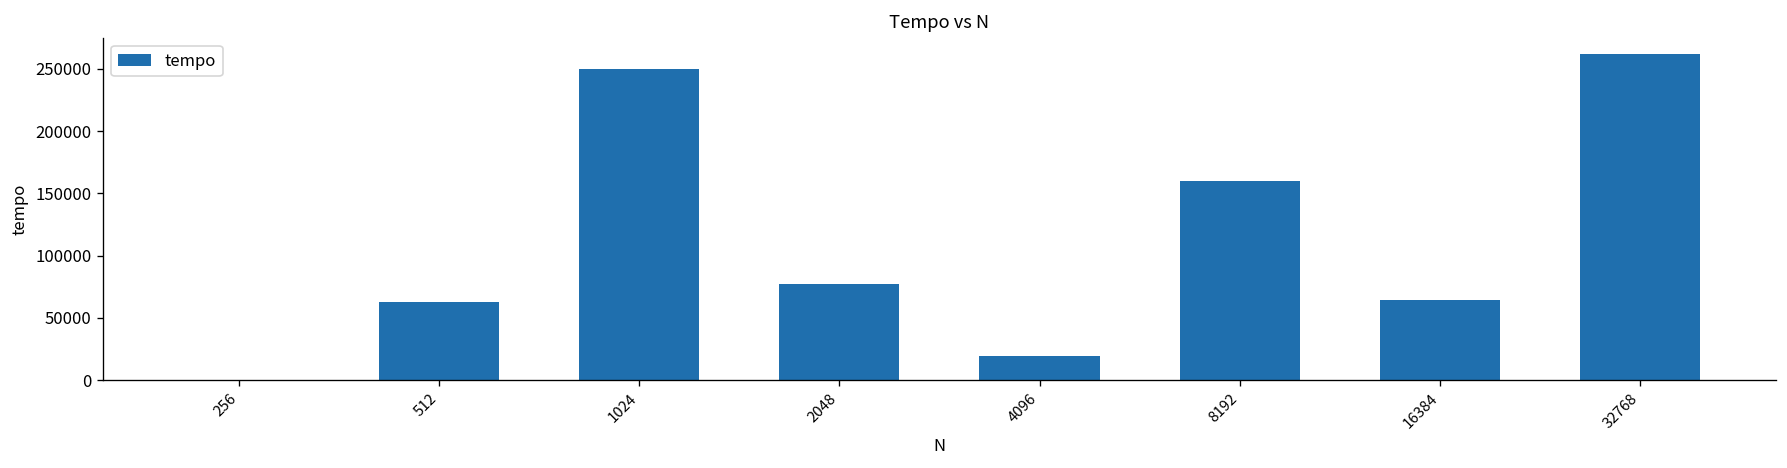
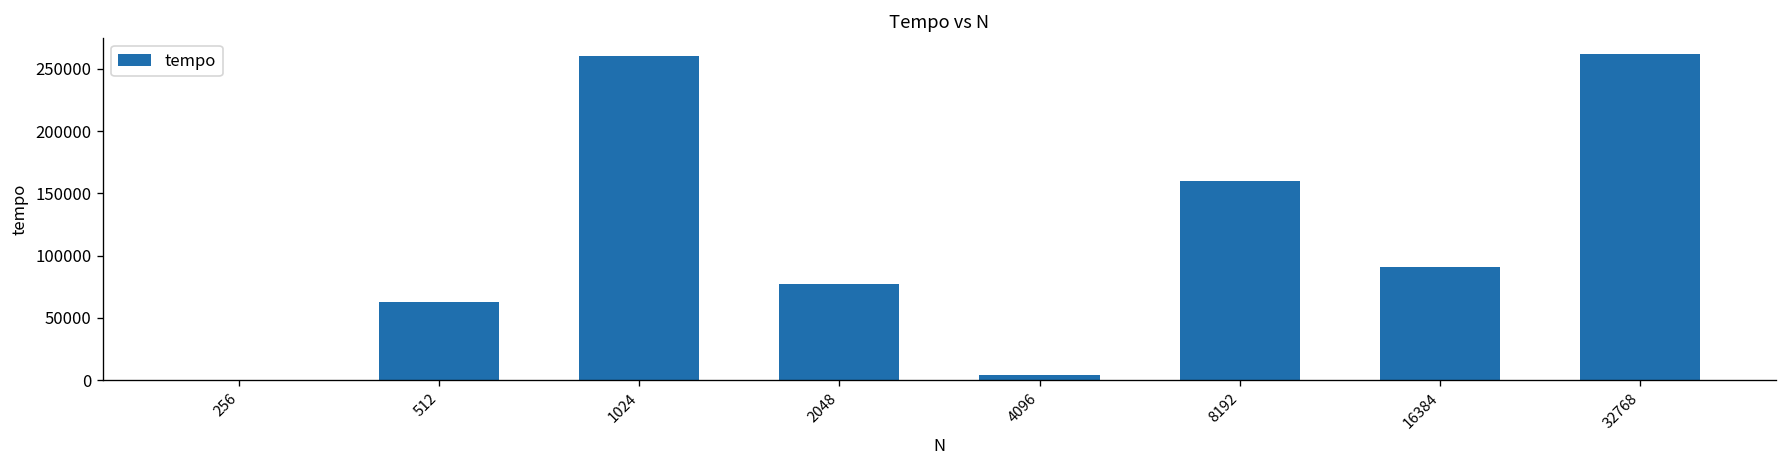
  {
    "512": 62000,
-   "1024": 250000,
+   "1024": 260000,
    "2048": 77000,
-   "4096": 19000,
+   "4096": 4000,
    "8192": 160000,
-   "16384": 65000,
+   "16384": 91000,
    "32768": 262000
  }
